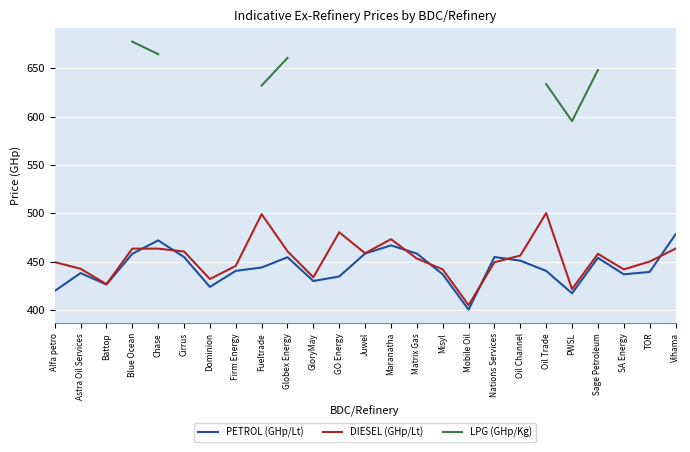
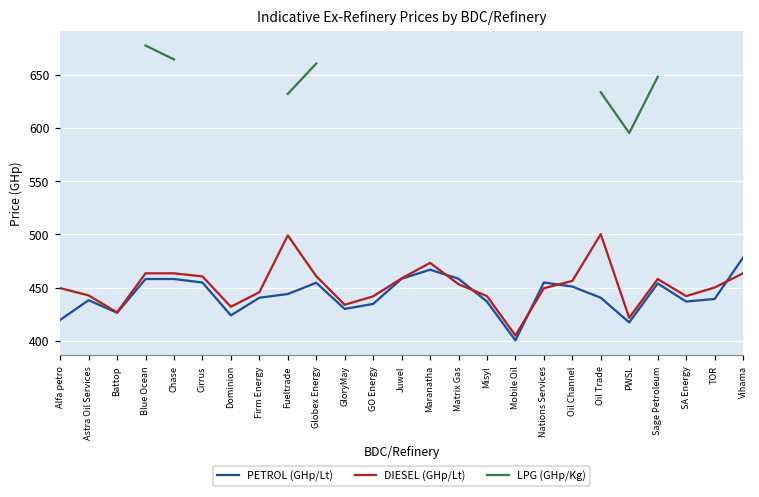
  {
    "PETROL (GHp/Lt)": {
      "Alfa petro": 420,
      "Astra Oil Services": 440,
      "Blue Ocean": 460,
-     "Chase": 470,
+     "Chase": 460,
      "Cirrus": 450,
      "Dominion": 420,
      "Firm Energy": 440,
      "Fueltrade": 440,
      "Globex Energy": 450,
      "GloryMay": 430,
      "GO Energy": 430,
      "Maranatha": 470,
      "Matrix Gas": 460,
      "Misyl": 440,
      "Mobile Oil": 400,
      "Nations Services": 450,
      "Oil Channel": 450,
      "Oil Trade": 440,
      "PWSL": 420,
      "Sage Petroleum": 450,
      "SA Energy": 440,
      "TOR": 440,
      "Vihama": 480
    },
    "DIESEL (GHp/Lt)": {
      "Alfa petro": 450,
      "Astra Oil Services": 440,
      "Blue Ocean": 460,
      "Chase": 460,
      "Cirrus": 460,
      "Dominion": 430,
      "Firm Energy": 450,
      "Fueltrade": 500,
      "Globex Energy": 460,
      "GloryMay": 430,
-     "GO Energy": 480,
+     "GO Energy": 440,
      "Maranatha": 470,
      "Matrix Gas": 450,
      "Misyl": 440,
      "Mobile Oil": 410,
      "Nations Services": 450,
      "Oil Channel": 460,
      "Oil Trade": 500,
      "PWSL": 420,
      "Sage Petroleum": 460,
      "SA Energy": 440,
      "TOR": 450,
      "Vihama": 460
    },
    "LPG (GHp/Kg)": {
      "Alfa petro": 650,
      "Blue Ocean": 680,
      "Chase": 660,
      "Fueltrade": 630,
      "Globex Energy": 660,
      "Juwel": 640,
      "Matrix Gas": 640,
      "Nations Services": 630,
      "Oil Trade": 630,
      "PWSL": 600,
      "Sage Petroleum": 650,
      "TOR": 630
    }
  }
